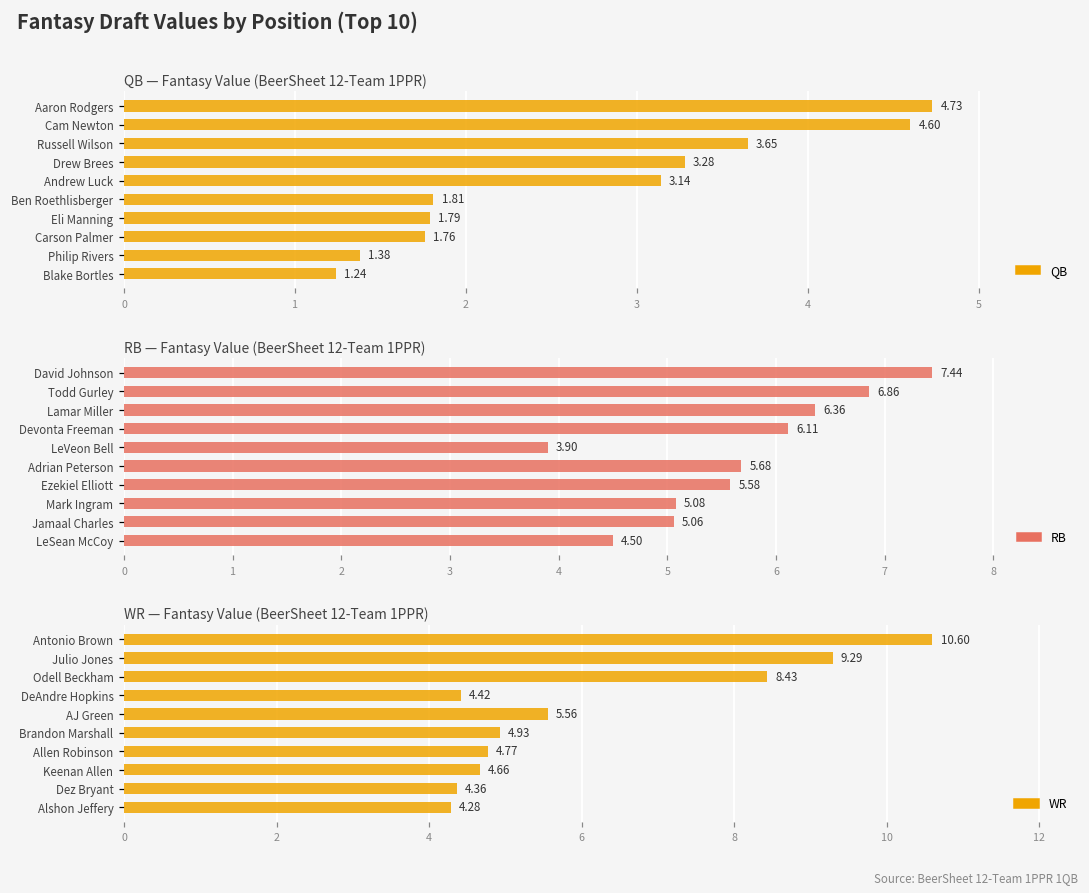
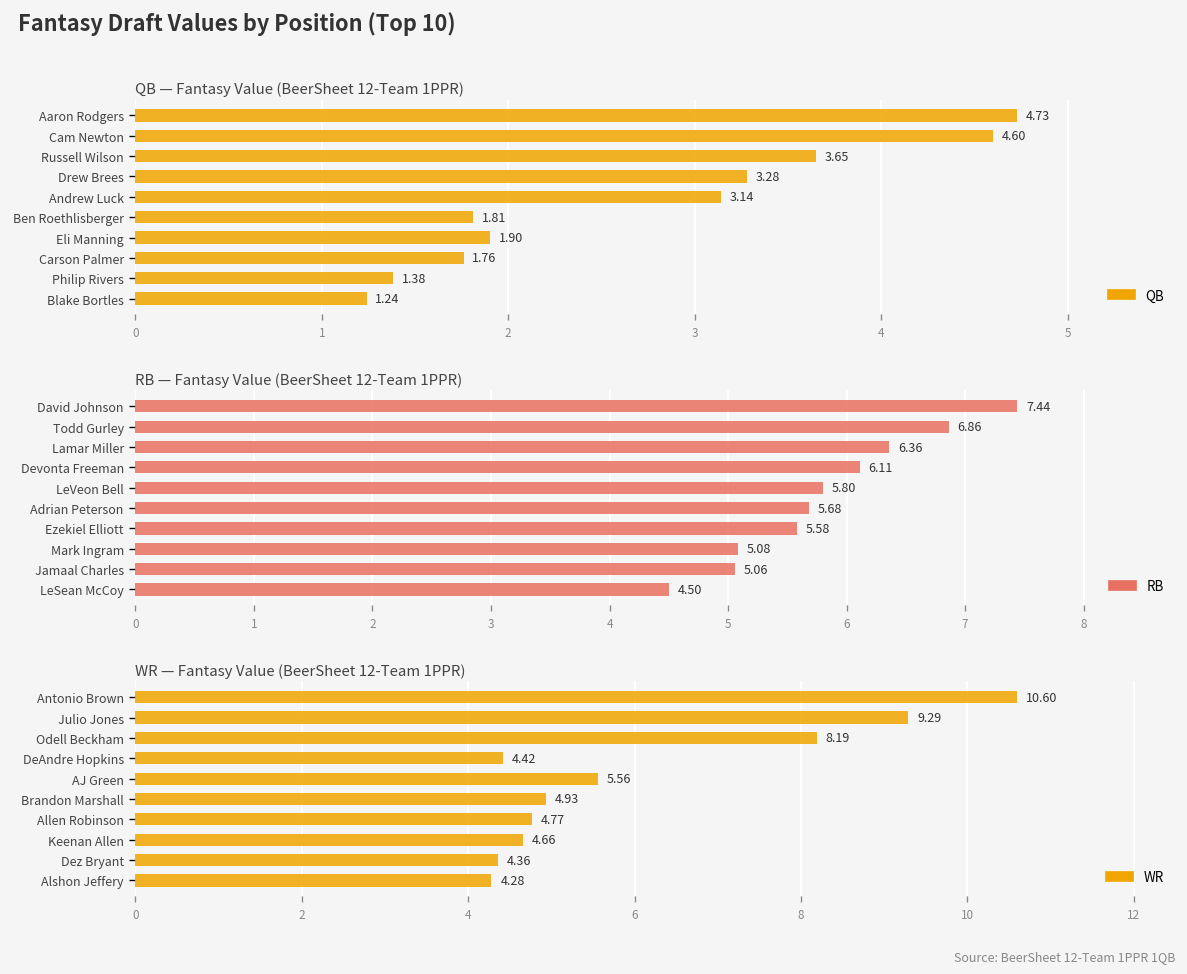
  {
    "QB — Fantasy Value (BeerSheet 12-Team 1PPR)": {
      "Aaron Rodgers": 4.73,
      "Cam Newton": 4.60,
      "Russell Wilson": 3.65,
      "Drew Brees": 3.28,
      "Andrew Luck": 3.14,
      "Ben Roethlisberger": 1.81,
-     "Eli Manning": 1.79,
+     "Eli Manning": 1.90,
      "Carson Palmer": 1.76,
      "Philip Rivers": 1.38,
      "Blake Bortles": 1.24
    },
    "RB — Fantasy Value (BeerSheet 12-Team 1PPR)": {
      "David Johnson": 7.44,
      "Todd Gurley": 6.86,
      "Lamar Miller": 6.36,
      "Devonta Freeman": 6.11,
-     "LeVeon Bell": 3.90,
+     "LeVeon Bell": 5.80,
      "Adrian Peterson": 5.68,
      "Ezekiel Elliott": 5.58,
      "Mark Ingram": 5.08,
      "Jamaal Charles": 5.06,
      "LeSean McCoy": 4.50
    },
    "WR — Fantasy Value (BeerSheet 12-Team 1PPR)": {
      "Antonio Brown": 10.60,
      "Julio Jones": 9.29,
-     "Odell Beckham": 8.43,
+     "Odell Beckham": 8.19,
      "DeAndre Hopkins": 4.42,
      "AJ Green": 5.56,
      "Brandon Marshall": 4.93,
      "Allen Robinson": 4.77,
      "Keenan Allen": 4.66,
      "Dez Bryant": 4.36,
      "Alshon Jeffery": 4.28
    }
  }
